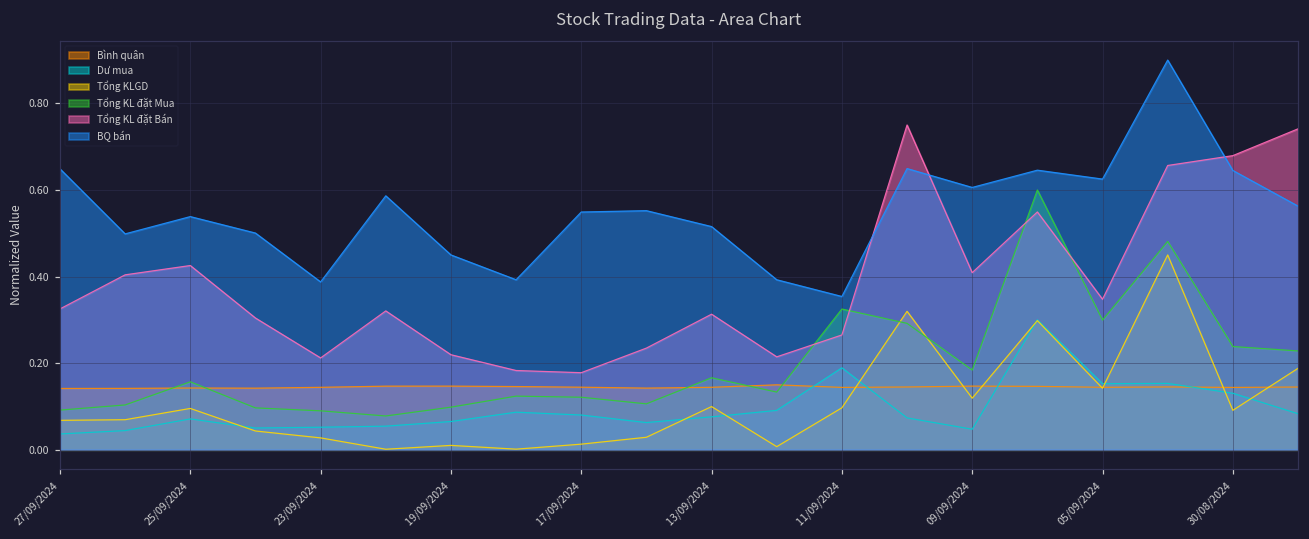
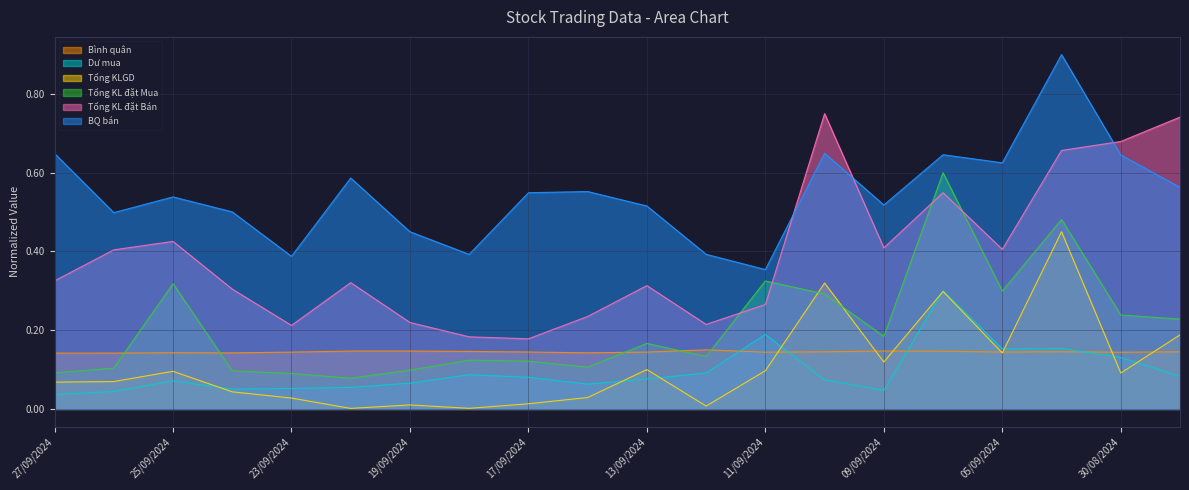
  {
    "Dư mua": {
      "27/09/2024": 0.04,
      "25/09/2024": 0.07,
      "23/09/2024": 0.05,
      "19/09/2024": 0.07,
      "17/09/2024": 0.08,
      "13/09/2024": 0.08,
      "11/09/2024": 0.19,
      "09/09/2024": 0.05,
      "05/09/2024": 0.15,
      "30/08/2024": 0.13
    },
    "Tổng KL đặt Mua": {
      "27/09/2024": 0.09,
-     "25/09/2024": 0.16,
+     "25/09/2024": 0.32,
      "23/09/2024": 0.09,
      "19/09/2024": 0.10,
      "17/09/2024": 0.12,
      "13/09/2024": 0.17,
      "11/09/2024": 0.33,
      "09/09/2024": 0.18,
      "05/09/2024": 0.30,
      "30/08/2024": 0.24
    },
    "Tổng KL đặt Bán": {
      "27/09/2024": 0.33,
      "25/09/2024": 0.43,
      "23/09/2024": 0.21,
      "19/09/2024": 0.22,
      "17/09/2024": 0.18,
      "13/09/2024": 0.31,
      "11/09/2024": 0.27,
      "09/09/2024": 0.41,
-     "05/09/2024": 0.35,
+     "05/09/2024": 0.41,
      "30/08/2024": 0.68
    },
    "BQ bán": {
      "27/09/2024": 0.65,
      "25/09/2024": 0.54,
      "23/09/2024": 0.39,
      "19/09/2024": 0.45,
      "17/09/2024": 0.55,
      "13/09/2024": 0.52,
      "11/09/2024": 0.35,
-     "09/09/2024": 0.61,
+     "09/09/2024": 0.52,
      "05/09/2024": 0.63,
      "30/08/2024": 0.65
    }
  }
